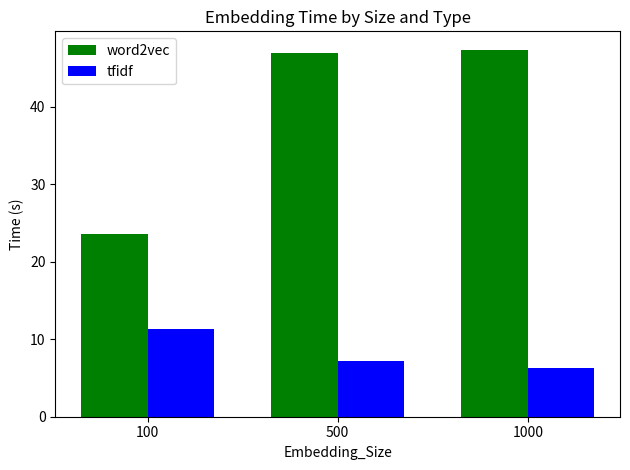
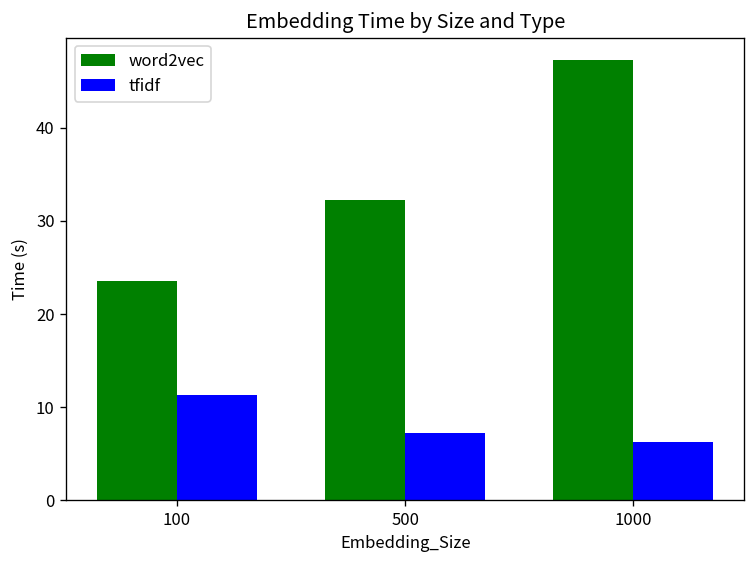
  {
    "word2vec": {
      "100": 24,
-     "500": 47,
+     "500": 32,
      "1000": 47
    },
    "tfidf": {
      "100": 11,
      "500": 7,
      "1000": 6
    }
  }
